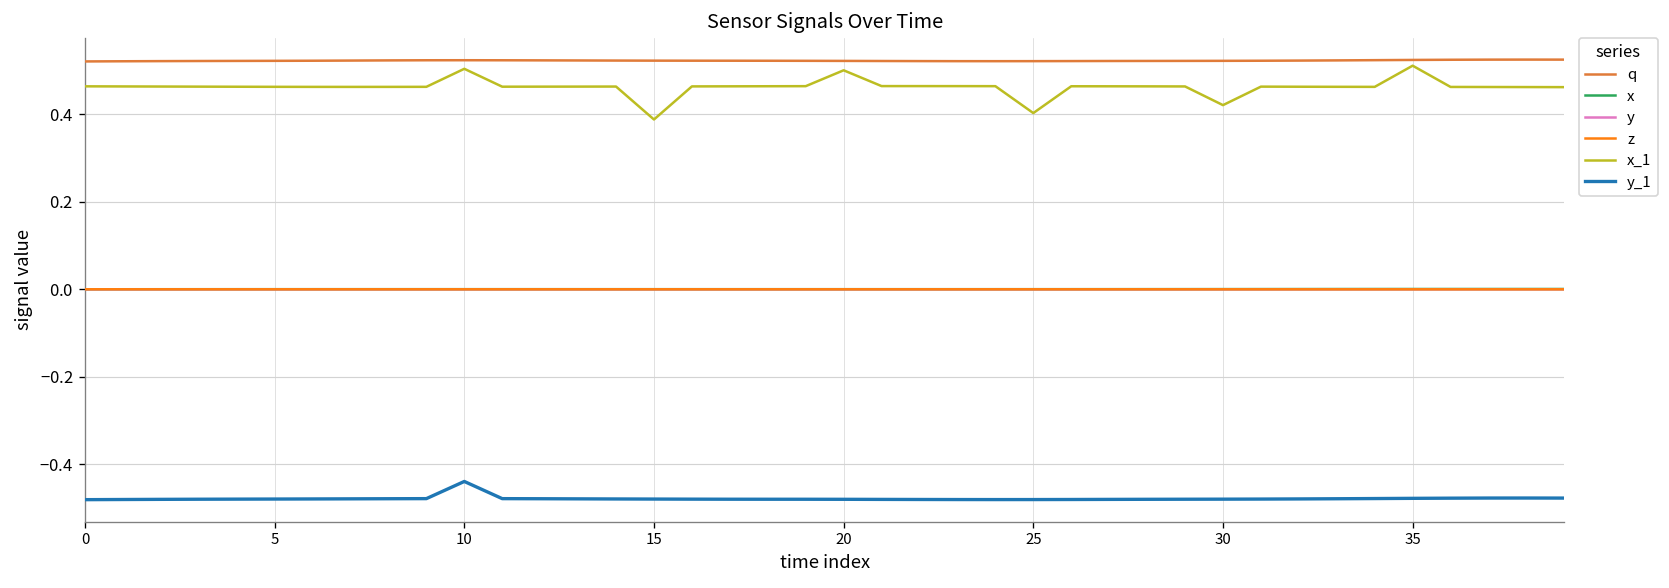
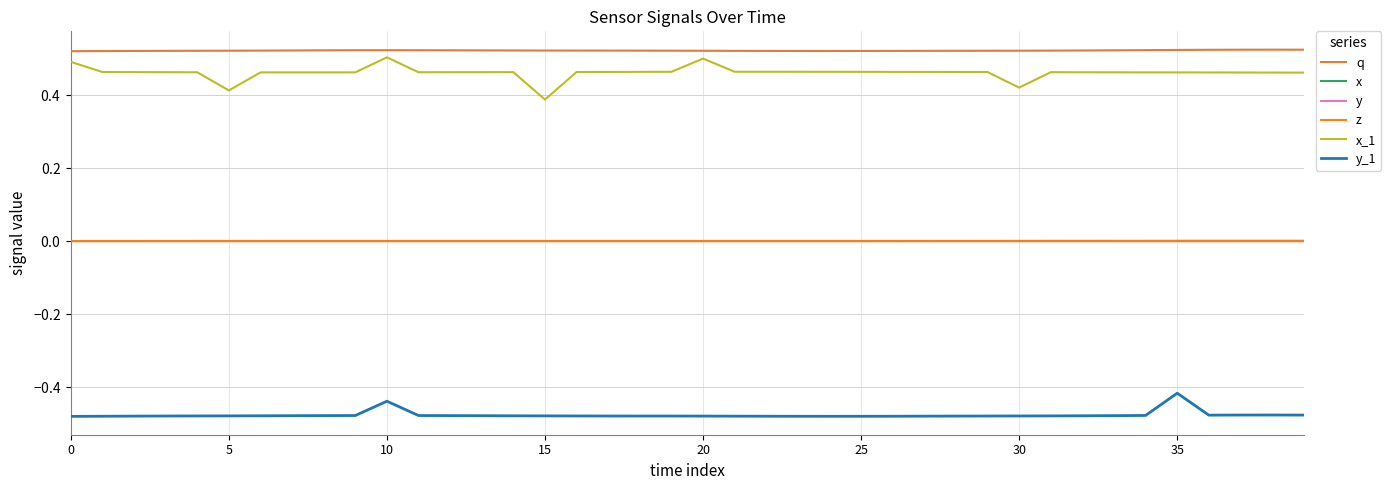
  {
    "x_1": {
-     "0": 0.46,
-     "5": 0.46,
+     "0": 0.49,
+     "5": 0.41,
      "10": 0.50,
      "15": 0.39,
      "20": 0.50,
-     "25": 0.40,
+     "25": 0.46,
      "30": 0.42,
-     "35": 0.51
+     "35": 0.46
    },
    "y_1": {
      "0": -0.48,
      "5": -0.48,
      "10": -0.44,
      "15": -0.48,
      "20": -0.48,
      "25": -0.48,
      "30": -0.48,
-     "35": -0.48
+     "35": -0.42
    }
  }
